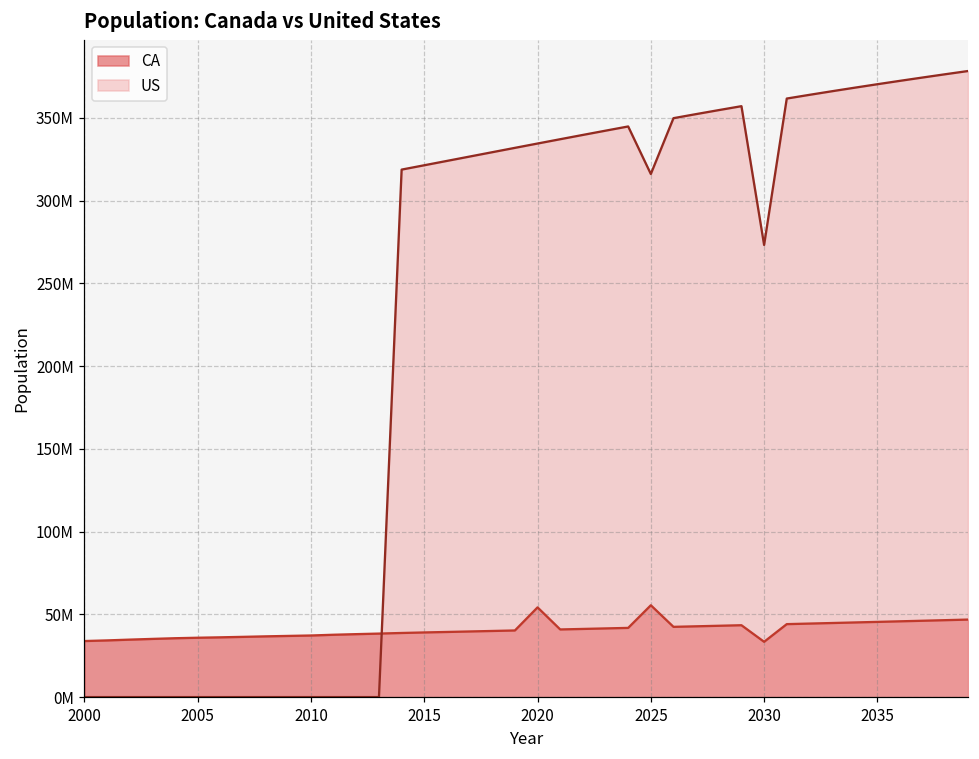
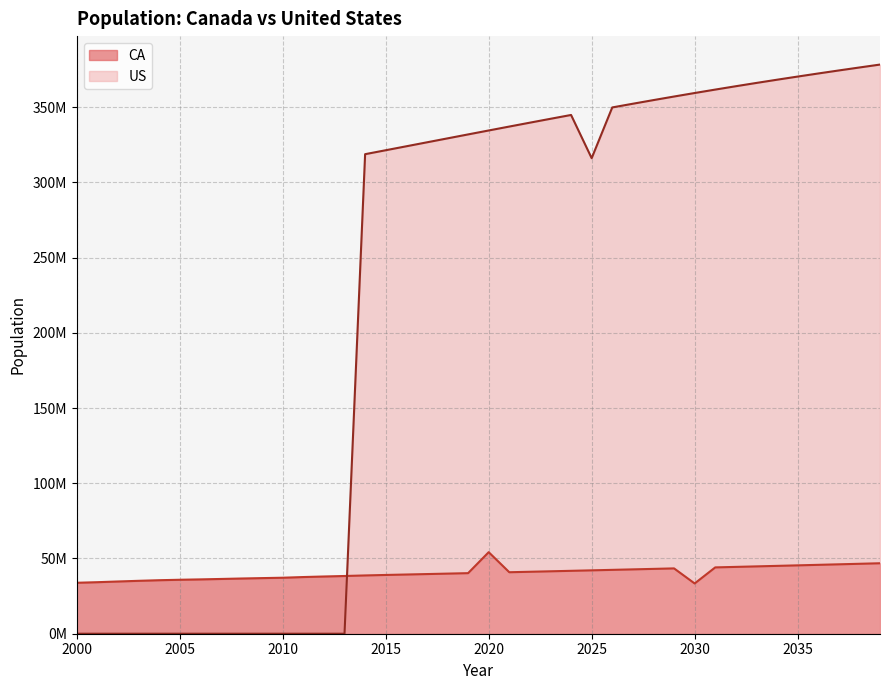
  {
    "CA": {
      "2000": 34000000,
      "2005": 36000000,
      "2010": 37000000,
      "2015": 39000000,
      "2020": 54000000,
-     "2025": 55000000,
+     "2025": 42000000,
      "2030": 33000000,
      "2035": 45000000
    },
    "US": {
      "2000": 0,
      "2005": 0,
      "2010": 0,
      "2015": 321000000,
      "2020": 335000000,
      "2025": 316000000,
-     "2030": 273000000,
+     "2030": 359000000,
      "2035": 370000000
    }
  }
